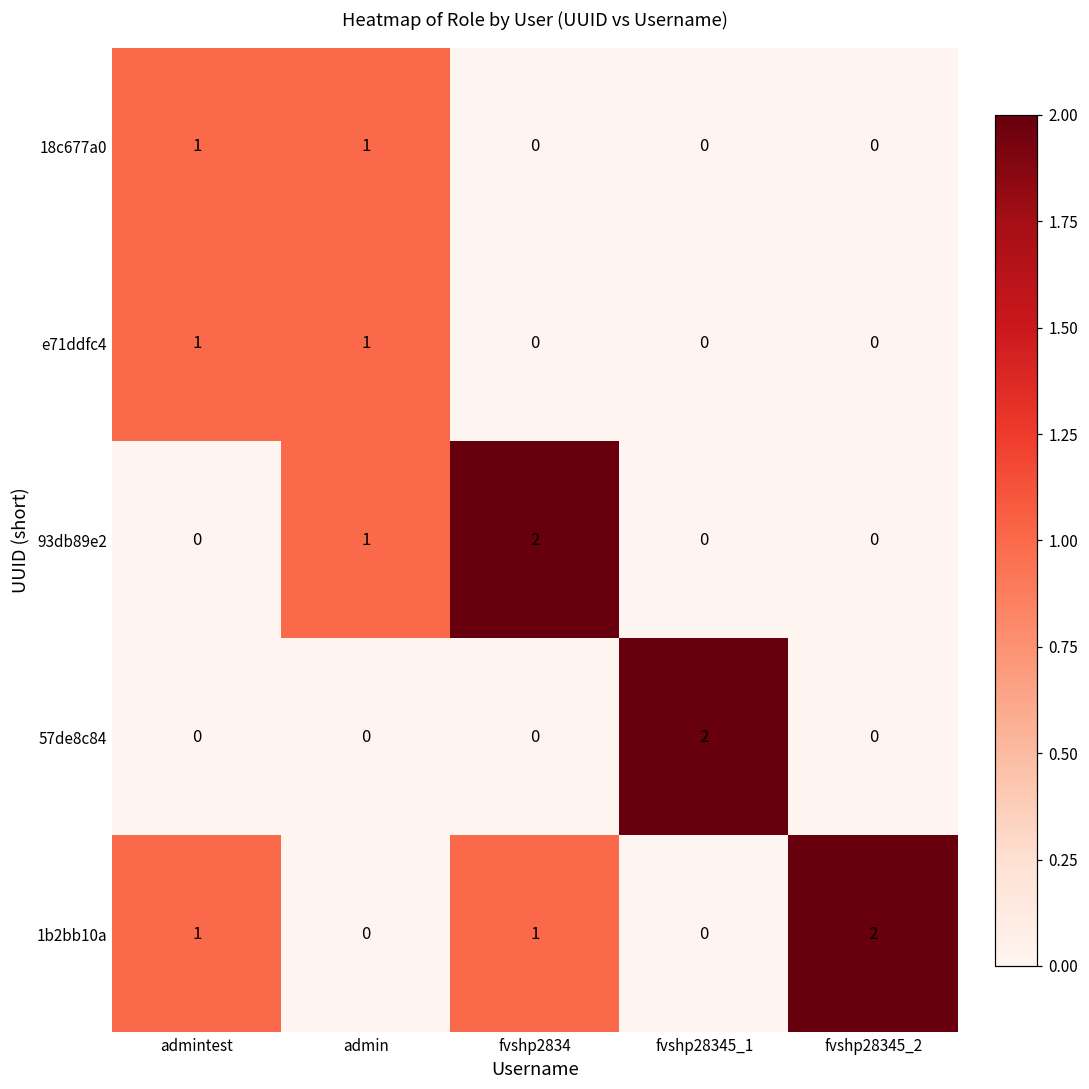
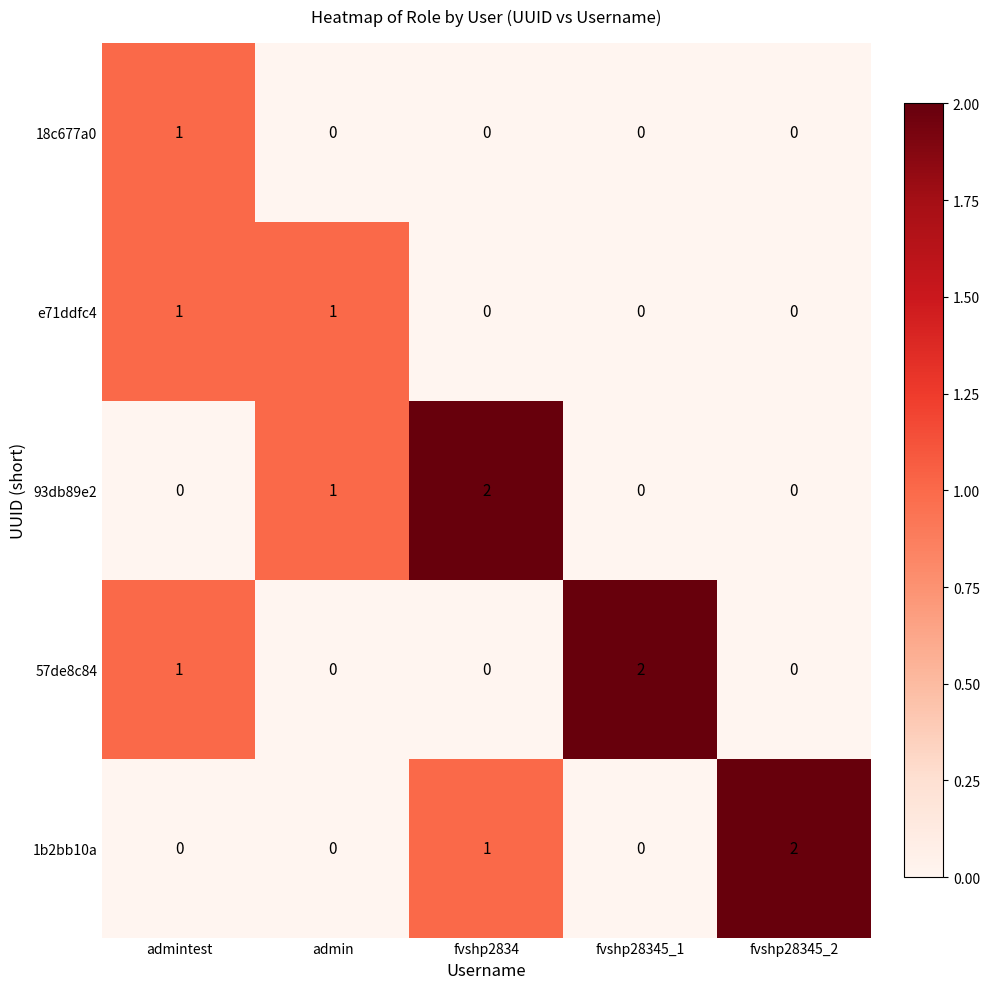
  {
    "18c677a0": {
      "admintest": 1,
-     "admin": 1,
+     "admin": 0,
      "fvshp2834": 0,
      "fvshp28345_1": 0,
      "fvshp28345_2": 0
    },
    "e71ddfc4": {
      "admintest": 1,
      "admin": 1,
      "fvshp2834": 0,
      "fvshp28345_1": 0,
      "fvshp28345_2": 0
    },
    "93db89e2": {
      "admintest": 0,
      "admin": 1,
      "fvshp2834": 2,
      "fvshp28345_1": 0,
      "fvshp28345_2": 0
    },
    "57de8c84": {
-     "admintest": 0,
+     "admintest": 1,
      "admin": 0,
      "fvshp2834": 0,
      "fvshp28345_1": 2,
      "fvshp28345_2": 0
    },
    "1b2bb10a": {
-     "admintest": 1,
+     "admintest": 0,
      "admin": 0,
      "fvshp2834": 1,
      "fvshp28345_1": 0,
      "fvshp28345_2": 2
    }
  }
